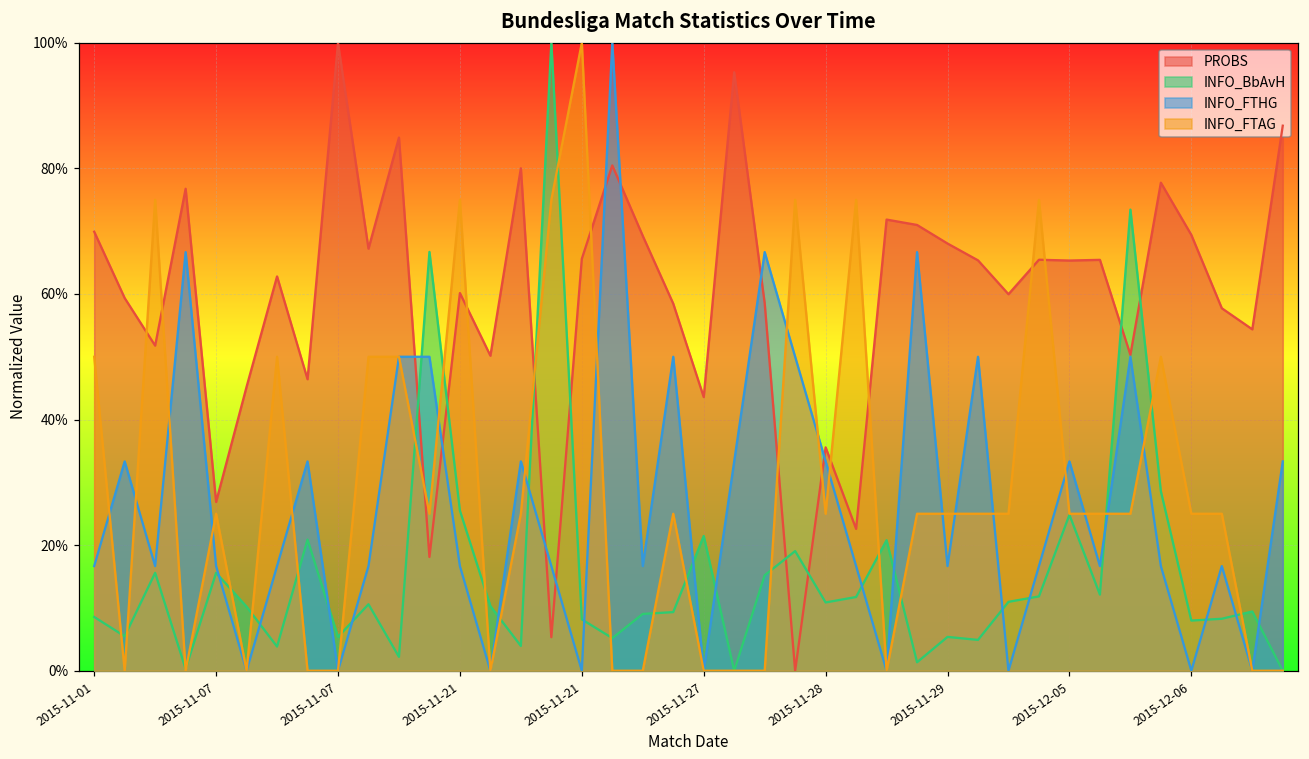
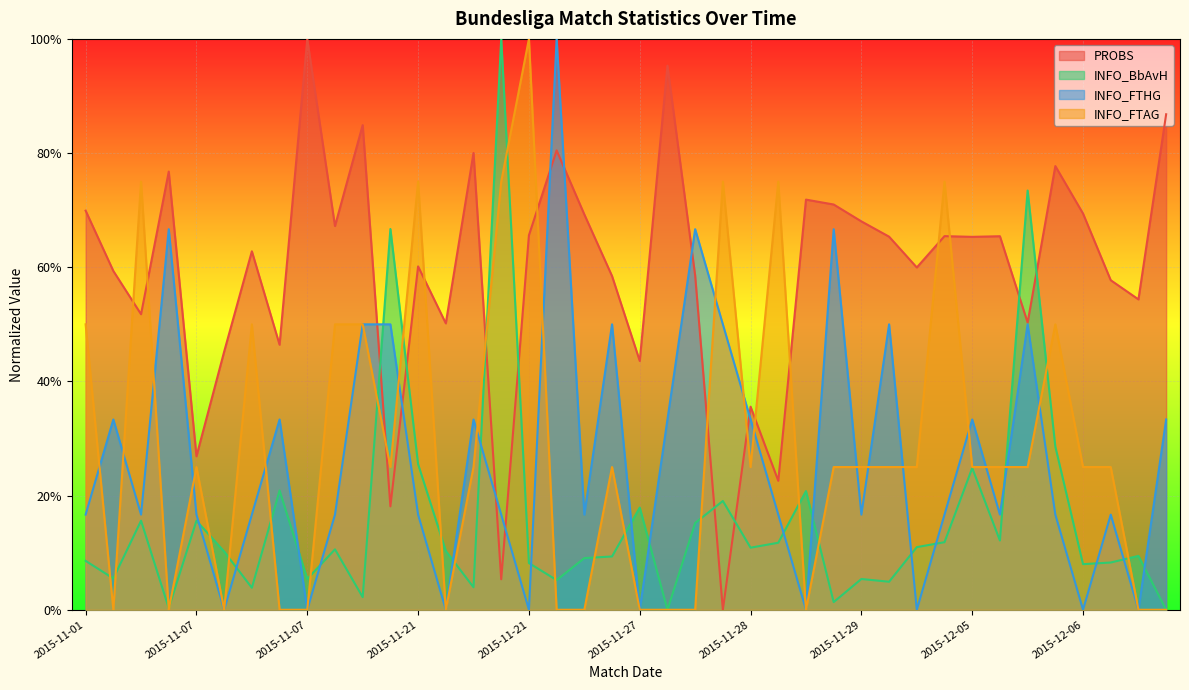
  {
    "PROBS": {
      "2015-11-27": "44%"
    },
    "INFO_BbAvH": {
-     "2015-11-27": "21%"
+     "2015-11-27": "18%"
    }
  }
